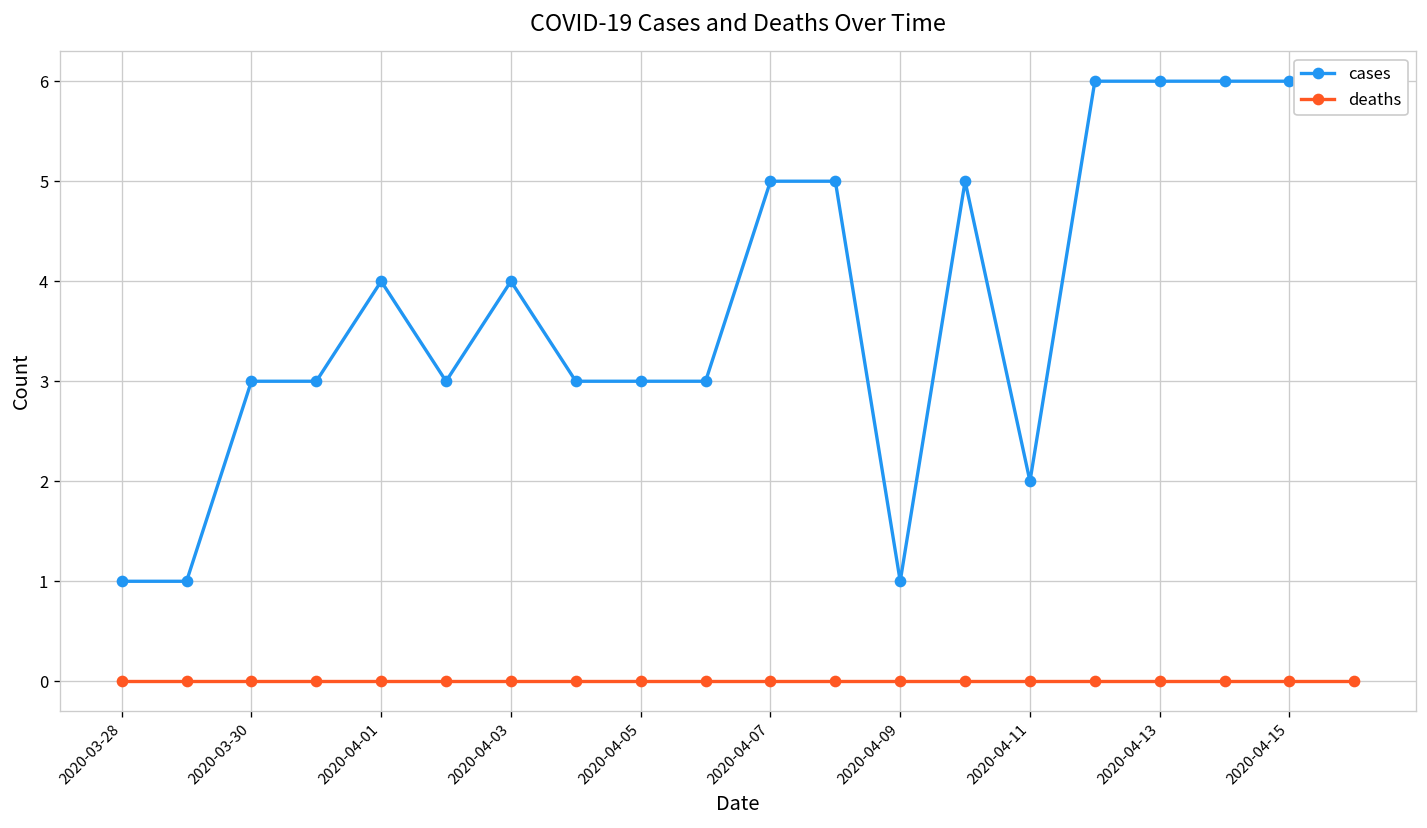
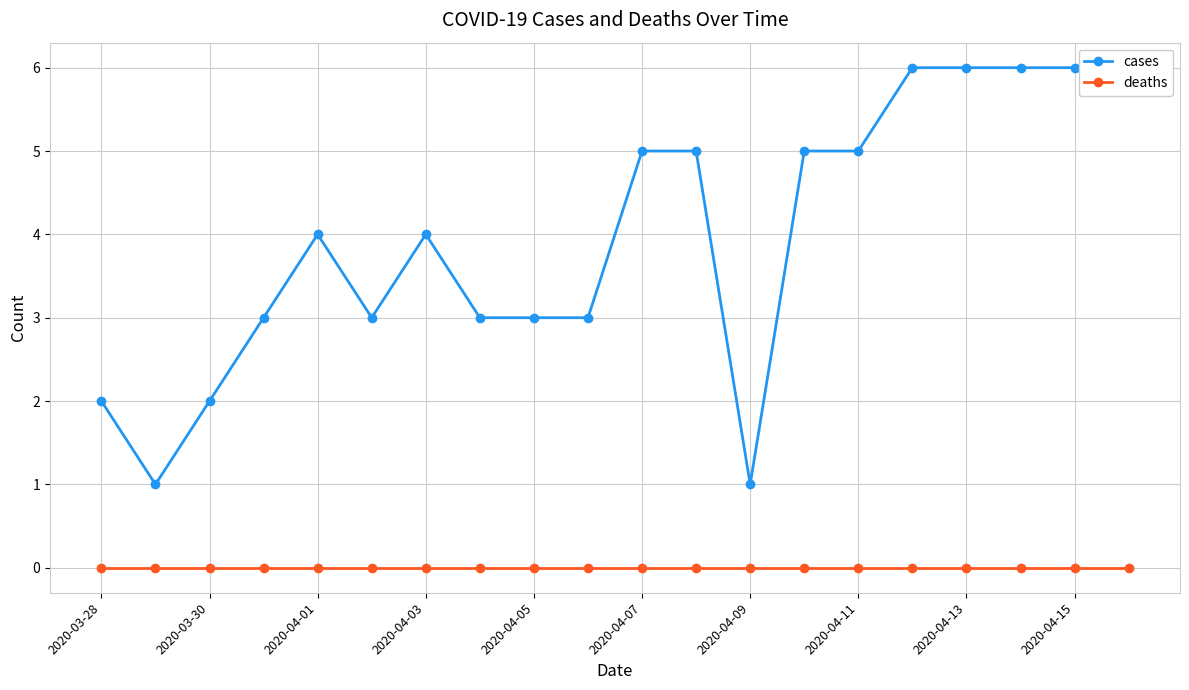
  {
    "cases": {
-     "2020-03-28": 1,
-     "2020-03-30": 3,
+     "2020-03-28": 2,
+     "2020-03-30": 2,
      "2020-04-01": 4,
      "2020-04-03": 4,
      "2020-04-05": 3,
      "2020-04-07": 5,
      "2020-04-09": 1,
-     "2020-04-11": 2,
+     "2020-04-11": 5,
      "2020-04-13": 6,
      "2020-04-15": 6
    },
    "deaths": {
      "2020-03-28": 0,
      "2020-03-30": 0,
      "2020-04-01": 0,
      "2020-04-03": 0,
      "2020-04-05": 0,
      "2020-04-07": 0,
      "2020-04-09": 0,
      "2020-04-11": 0,
      "2020-04-13": 0,
      "2020-04-15": 0
    }
  }
